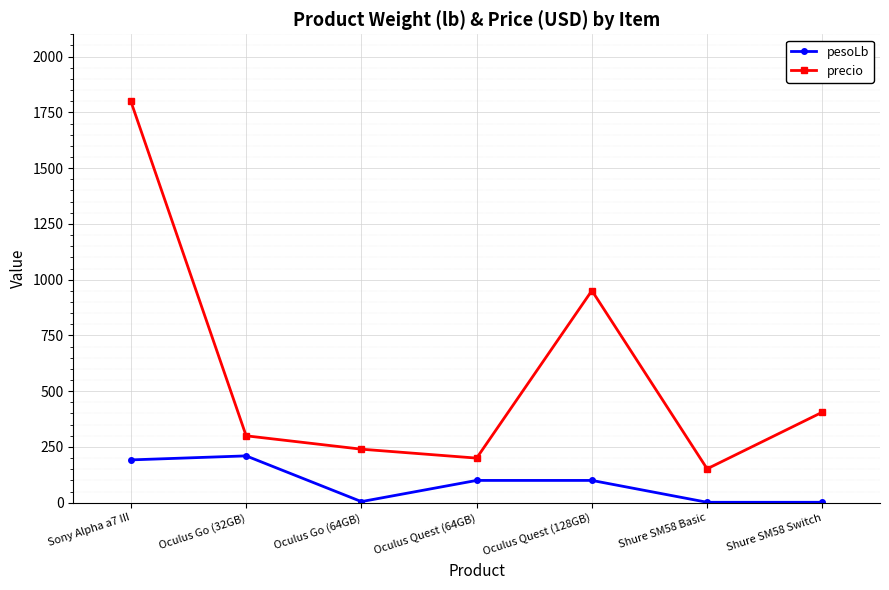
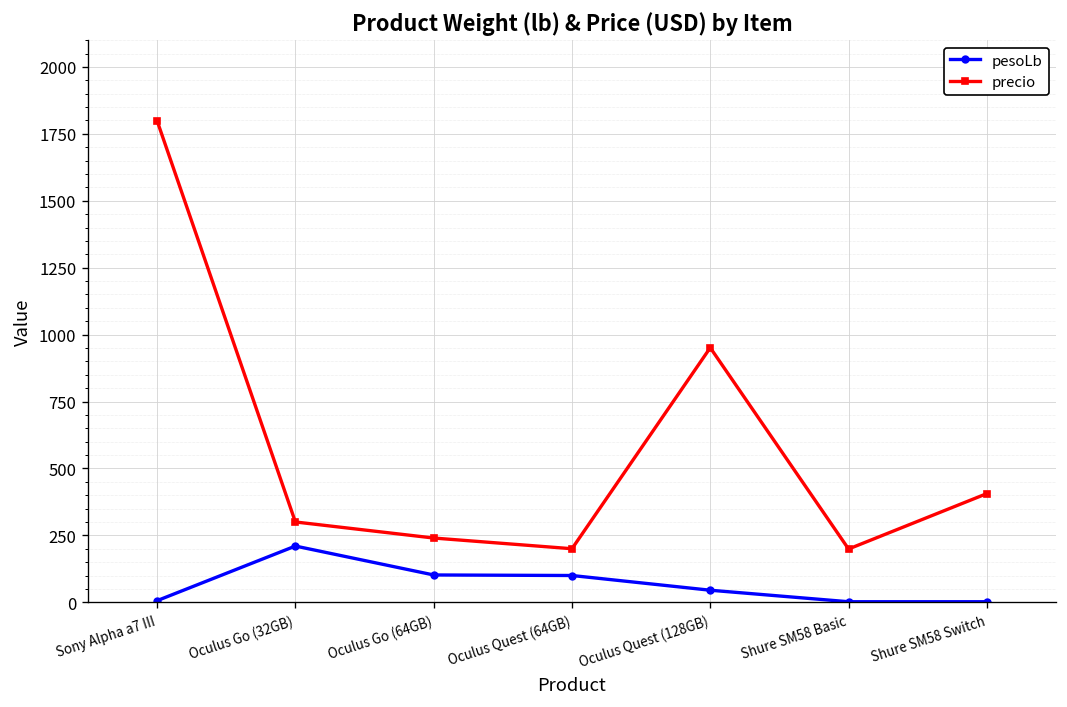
  {
    "pesoLb": {
-     "Sony Alpha a7 III": 190,
+     "Sony Alpha a7 III": 10,
      "Oculus Go (32GB)": 210,
-     "Oculus Go (64GB)": 10,
+     "Oculus Go (64GB)": 100,
      "Oculus Quest (64GB)": 100,
-     "Oculus Quest (128GB)": 100,
+     "Oculus Quest (128GB)": 50,
      "Shure SM58 Basic": 0,
      "Shure SM58 Switch": 0
    },
    "precio": {
      "Sony Alpha a7 III": 1800,
      "Oculus Go (32GB)": 300,
      "Oculus Go (64GB)": 240,
      "Oculus Quest (64GB)": 200,
      "Oculus Quest (128GB)": 950,
-     "Shure SM58 Basic": 150,
+     "Shure SM58 Basic": 200,
      "Shure SM58 Switch": 410
    }
  }
